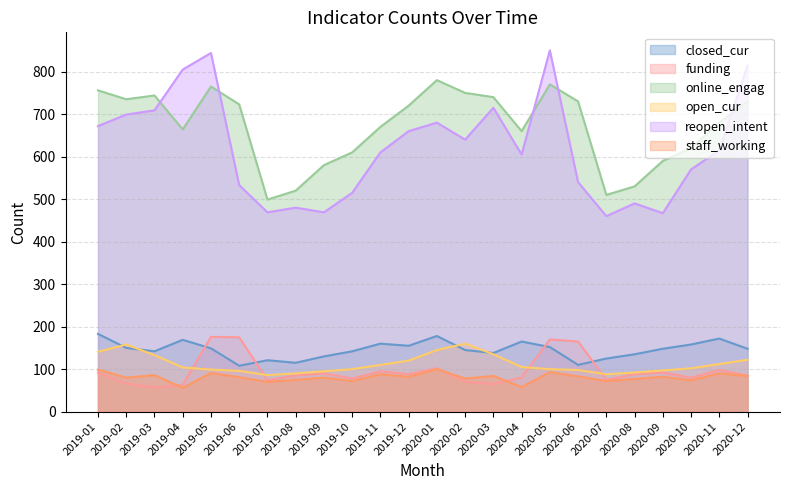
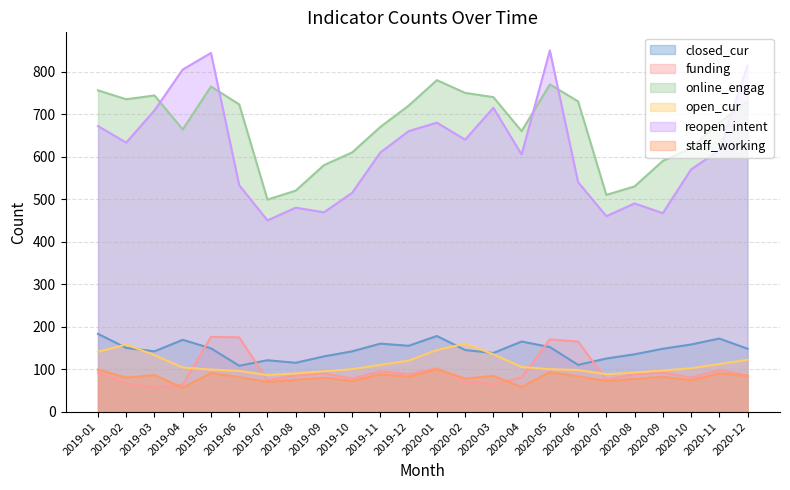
  {
    "reopen_intent": {
      "2019-01": 670,
-     "2019-02": 700,
+     "2019-02": 630,
      "2019-03": 710,
      "2019-04": 810,
      "2019-05": 840,
      "2019-06": 530,
-     "2019-07": 470,
+     "2019-07": 450,
      "2019-08": 480,
      "2019-09": 470,
      "2019-10": 520,
      "2019-11": 610,
      "2019-12": 660,
      "2020-01": 680,
      "2020-02": 640,
      "2020-03": 720,
      "2020-04": 610,
      "2020-05": 850,
      "2020-06": 540,
      "2020-07": 460,
      "2020-08": 490,
      "2020-09": 470,
      "2020-10": 570
    }
  }
